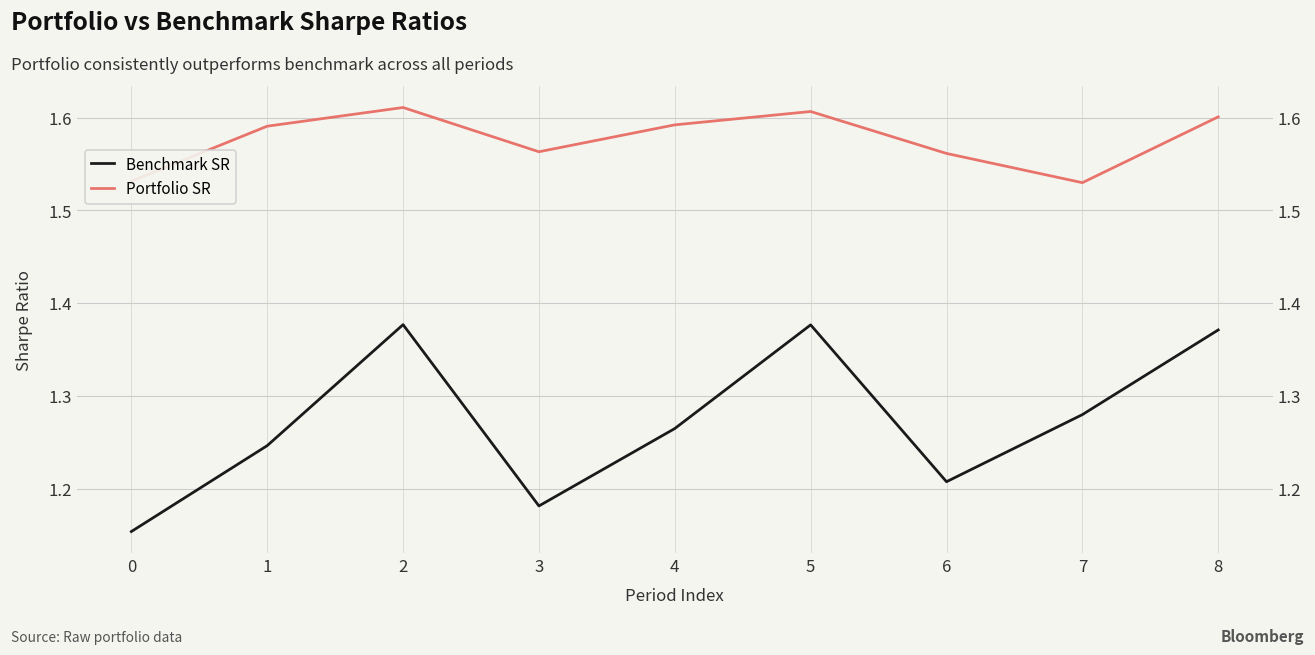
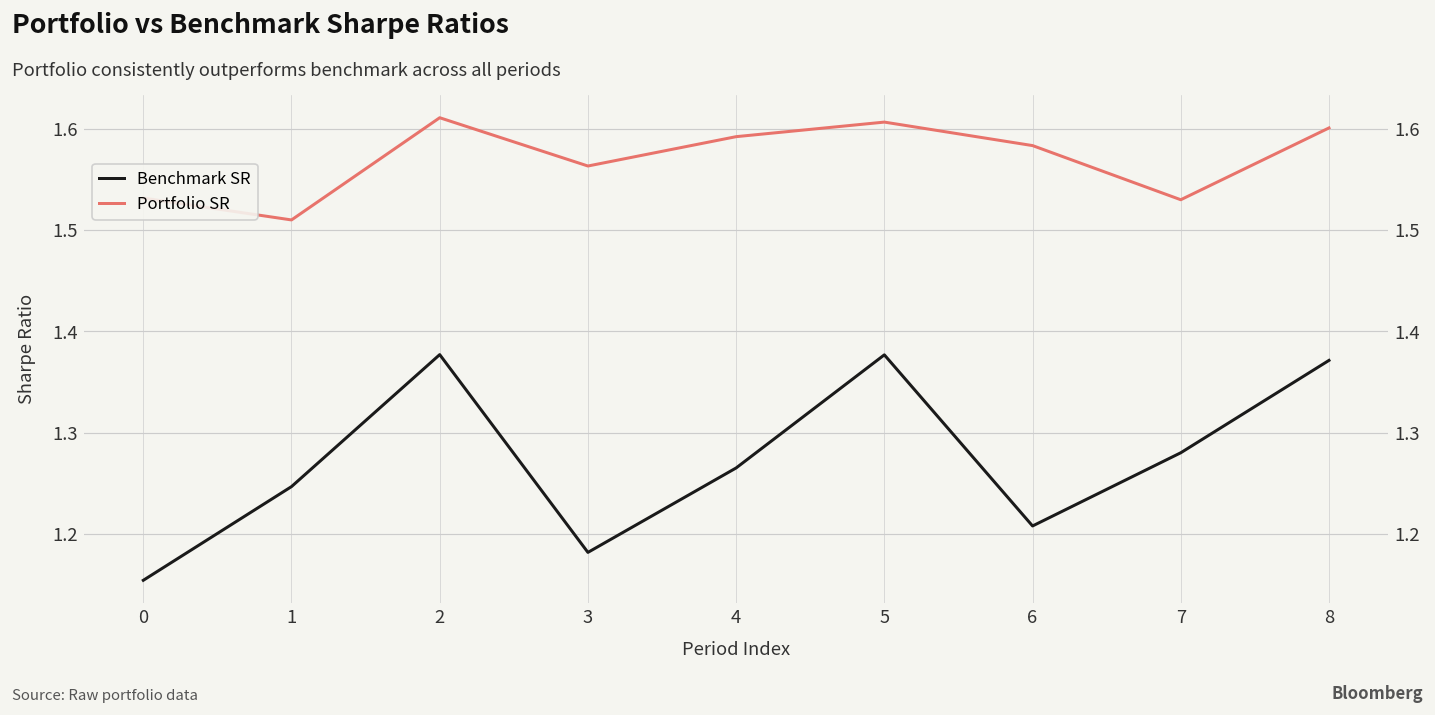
  {
    "Benchmark SR": {
      "0": 1.15,
      "1": 1.25,
      "2": 1.38,
      "3": 1.18,
      "4": 1.27,
      "5": 1.38,
      "6": 1.21,
      "7": 1.28,
      "8": 1.37
    },
    "Portfolio SR": {
-     "1": 1.59,
+     "1": 1.51,
      "2": 1.61,
      "3": 1.56,
      "4": 1.59,
      "5": 1.61,
-     "6": 1.56,
+     "6": 1.58,
      "7": 1.53,
      "8": 1.60
    }
  }
